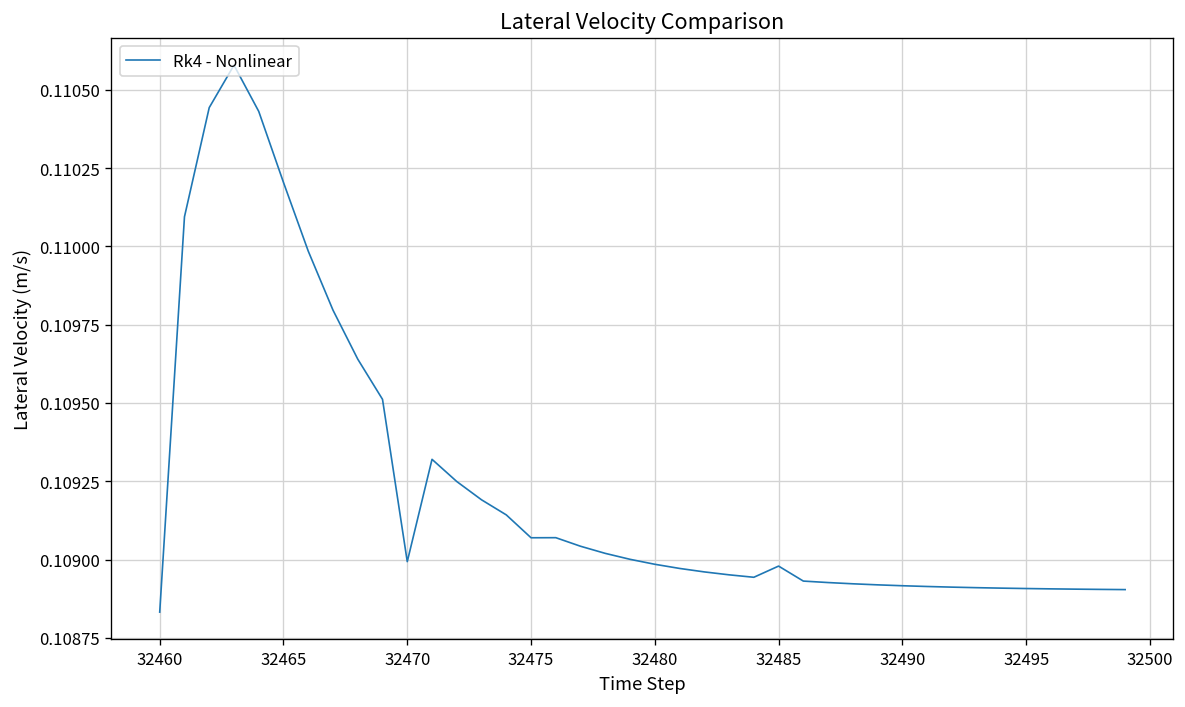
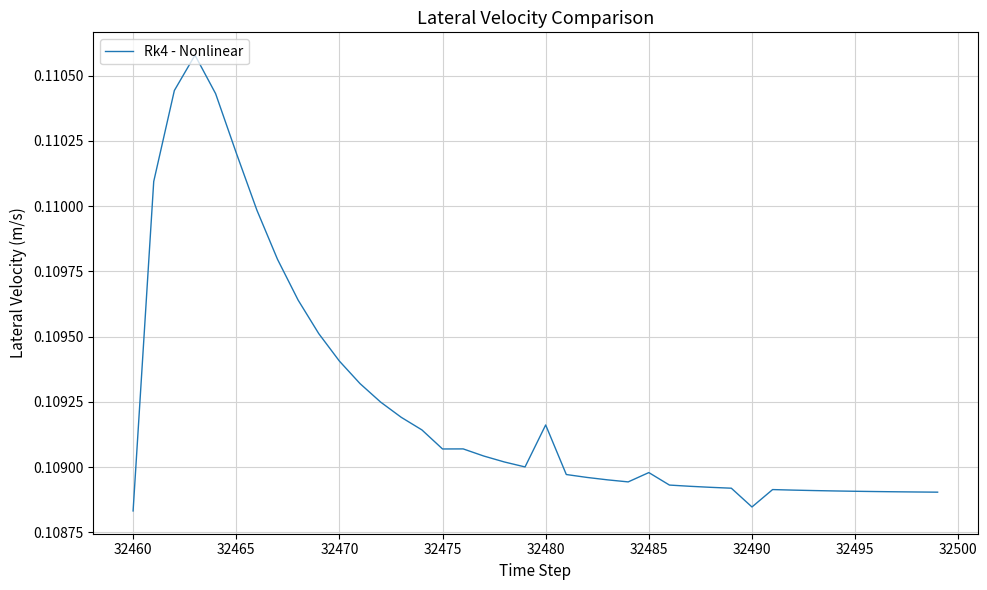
  {
    "32460": 0.10883,
    "32465": 0.11020,
-   "32470": 0.10899,
+   "32470": 0.10941,
    "32475": 0.10907,
-   "32480": 0.10898,
+   "32480": 0.10916,
    "32485": 0.10898,
-   "32490": 0.10892,
+   "32490": 0.10885,
    "32495": 0.10891
  }
